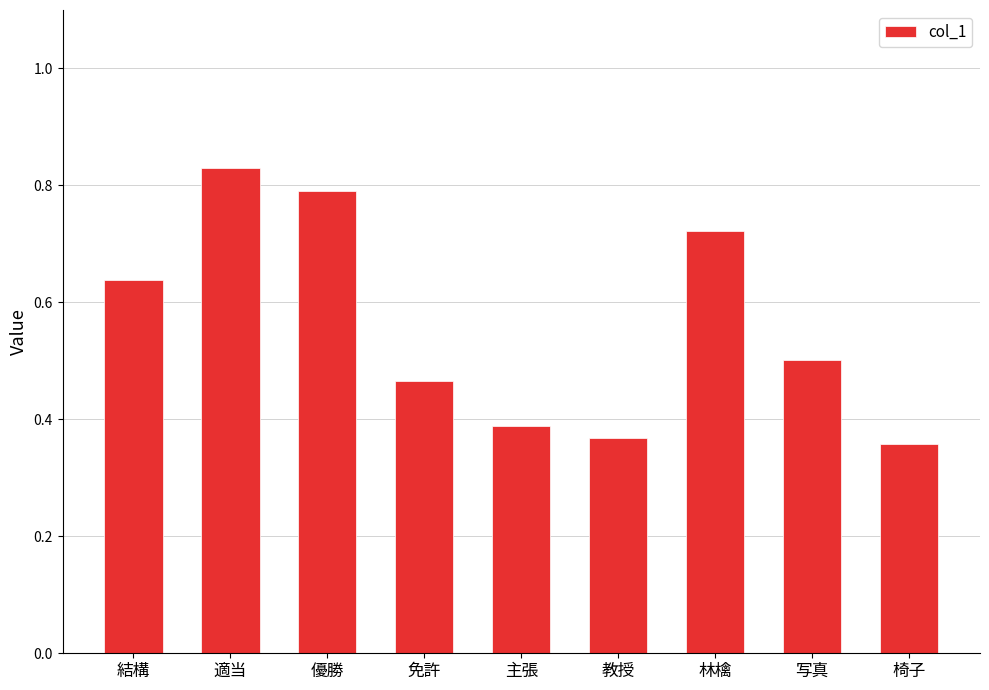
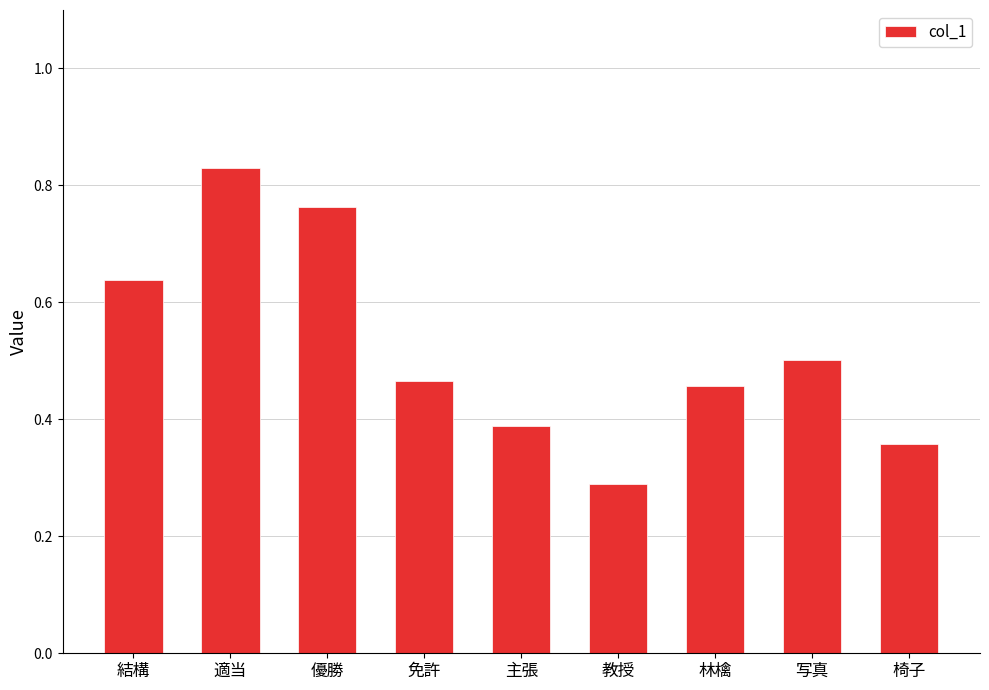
  {
    "結構": 0.64,
    "適当": 0.83,
-   "優勝": 0.79,
+   "優勝": 0.76,
    "免許": 0.47,
    "主張": 0.39,
-   "教授": 0.37,
-   "林檎": 0.72,
+   "教授": 0.29,
+   "林檎": 0.46,
    "写真": 0.50,
    "椅子": 0.36
  }
